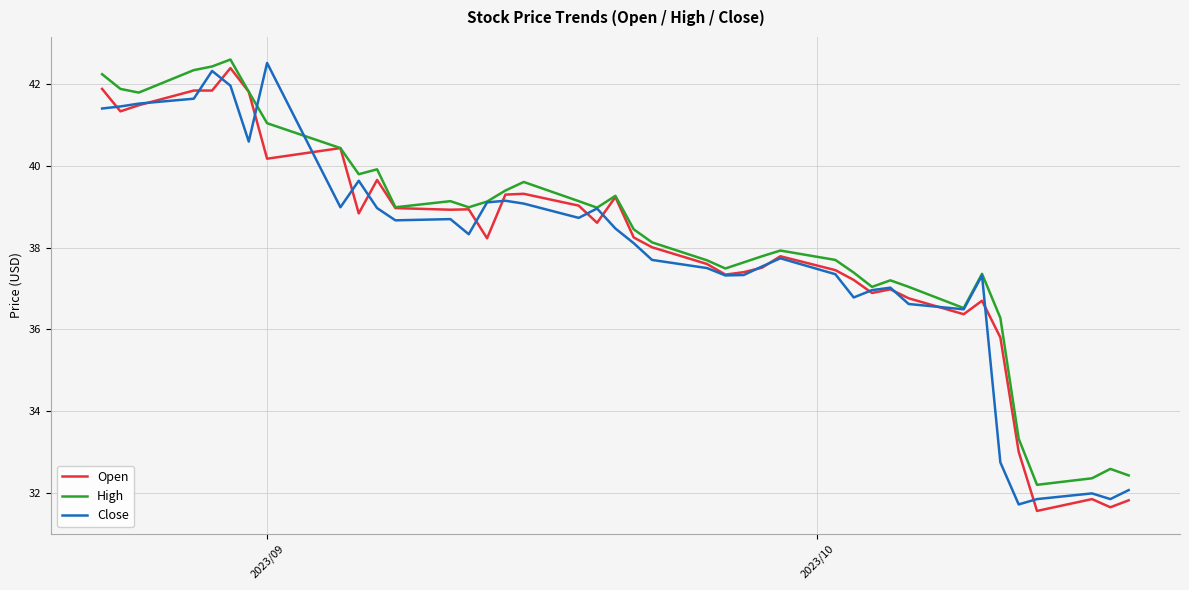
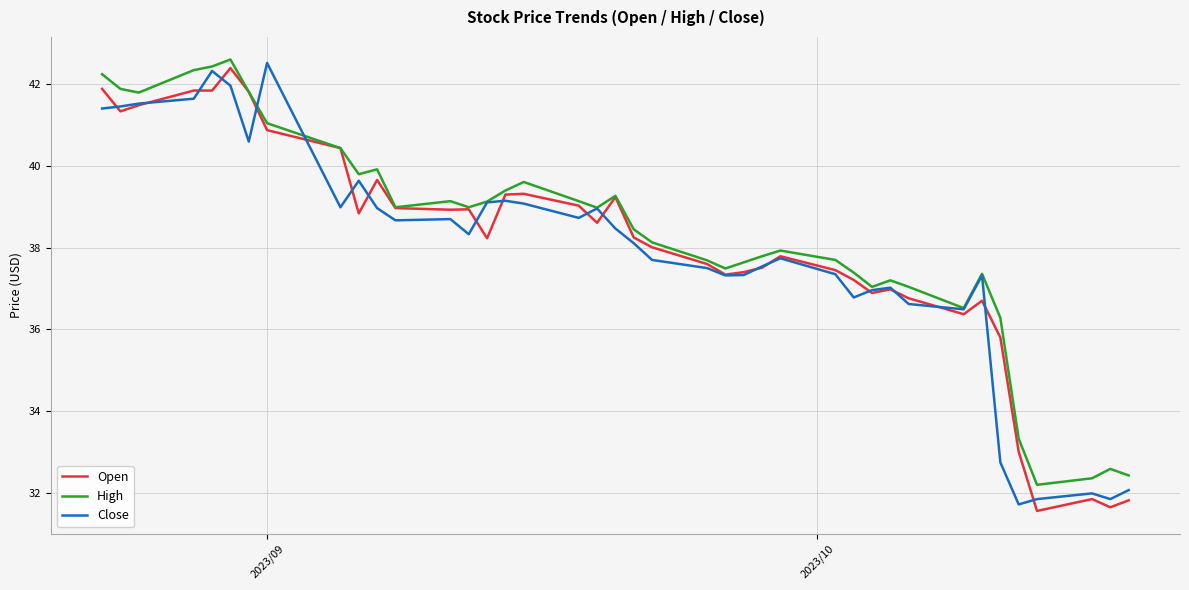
  {
    "Open": {
-     "2023/09": 40.2
+     "2023/09": 40.9
    },
    "High": {
      "2023/09": 41.0
    },
    "Close": {
      "2023/09": 42.5
    }
  }
